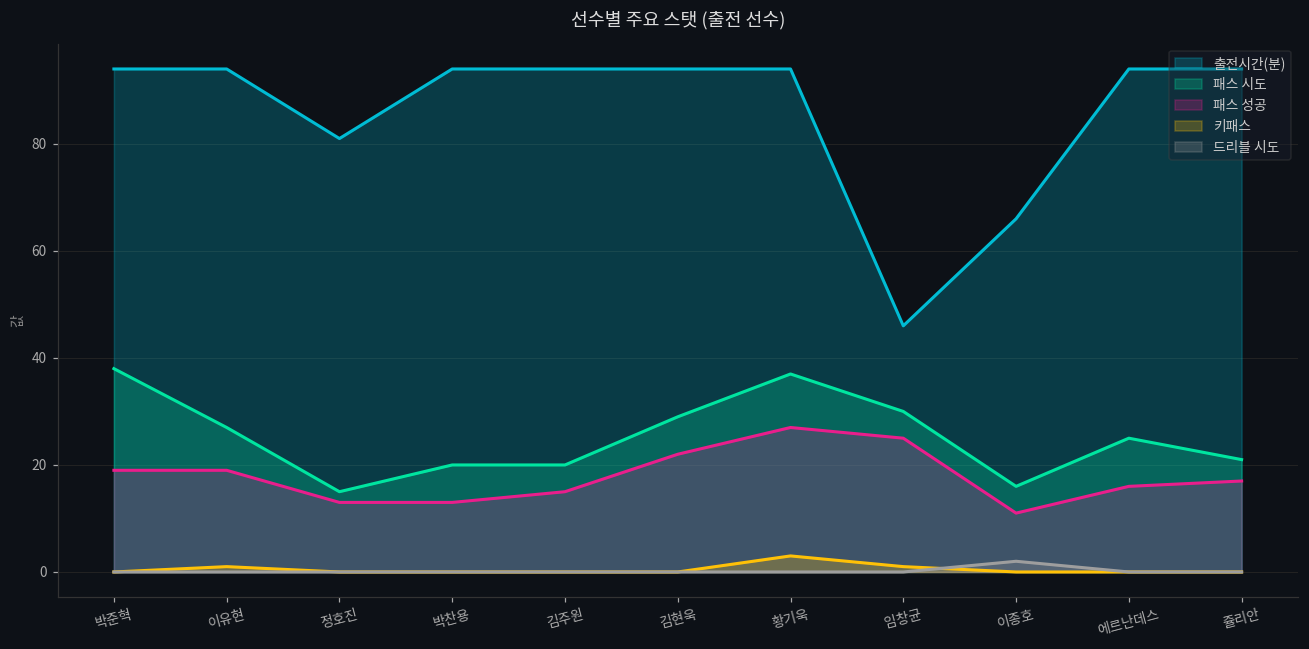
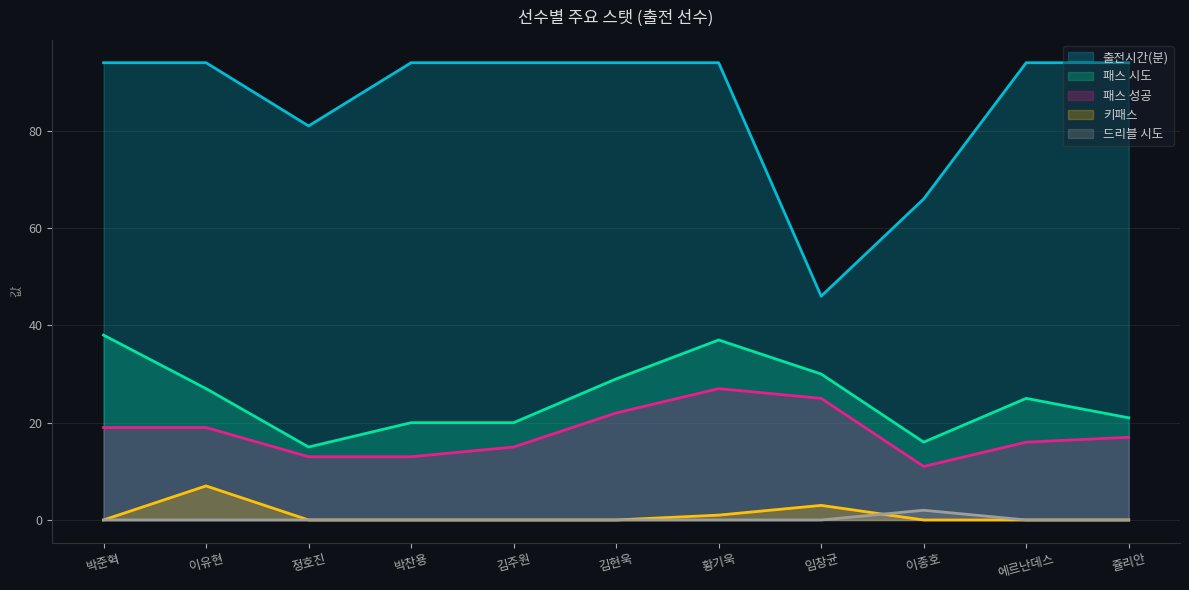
  {
    "키패스": {
-     "이유현": 1,
-     "황기욱": 3,
-     "임창균": 1,
+     "이유현": 7,
+     "황기욱": 1,
+     "임창균": 3,
      "이종호": 0
    }
  }
